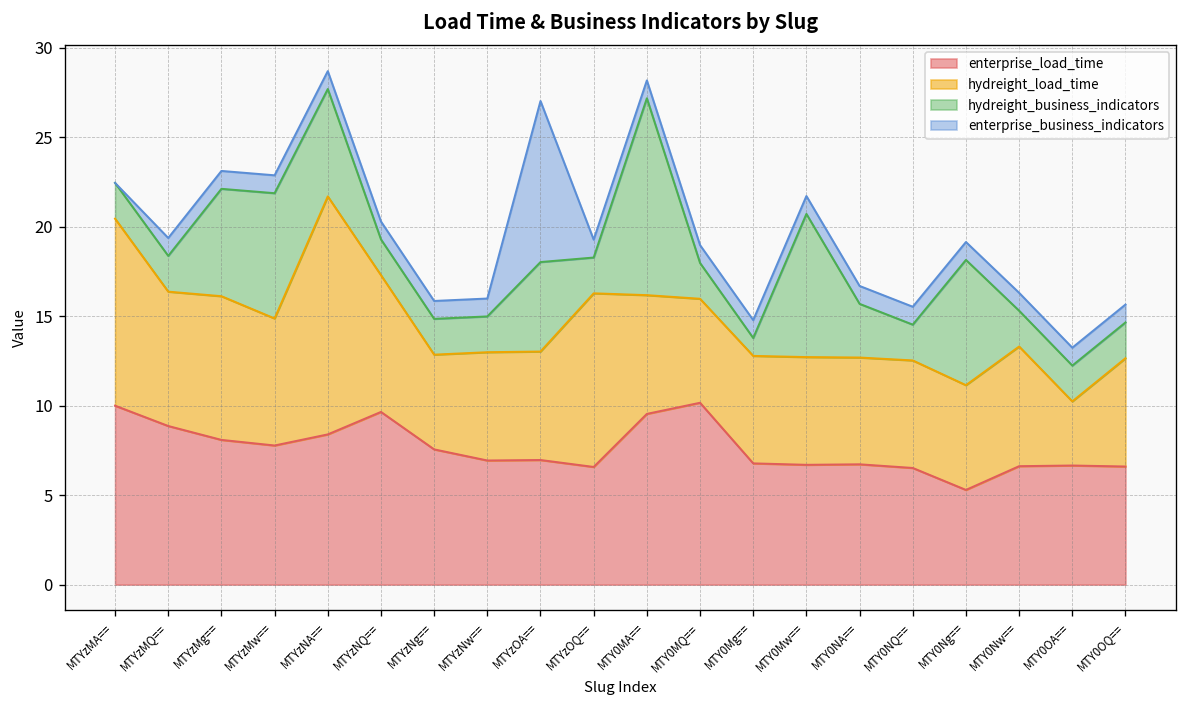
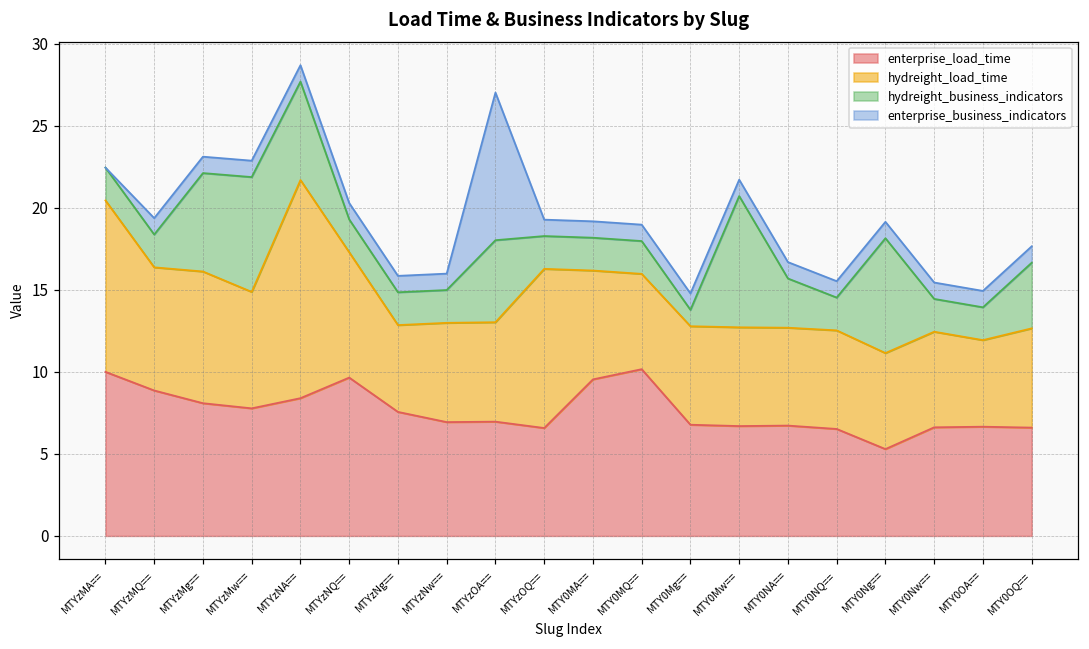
  {
    "enterprise_load_time": {
      "MTYzMA==": 10.0,
      "MTYzMQ==": 8.9,
      "MTYzMg==": 8.1,
      "MTYzMw==": 7.8,
      "MTYzNA==": 8.4,
      "MTYzNQ==": 9.7,
      "MTYzNg==": 7.6,
      "MTYzNw==": 6.9,
      "MTYzOA==": 7.0,
      "MTYzOQ==": 6.6,
      "MTY0MA==": 9.5,
      "MTY0MQ==": 10.2,
      "MTY0Mg==": 6.8,
      "MTY0Mw==": 6.7,
      "MTY0NA==": 6.7,
      "MTY0NQ==": 6.5,
      "MTY0Ng==": 5.3,
      "MTY0Nw==": 6.6,
      "MTY0OA==": 6.7,
      "MTY0OQ==": 6.6
    },
    "hydreight_load_time": {
      "MTYzMA==": 10.5,
      "MTYzMQ==": 7.5,
      "MTYzMg==": 8.0,
      "MTYzMw==": 7.1,
      "MTYzNA==": 13.3,
      "MTYzNQ==": 7.6,
      "MTYzNg==": 5.3,
      "MTYzNw==": 6.1,
      "MTYzOA==": 6.1,
      "MTYzOQ==": 9.7,
      "MTY0MA==": 6.6,
      "MTY0MQ==": 5.8,
      "MTY0Mg==": 6.0,
      "MTY0Mw==": 6.0,
      "MTY0NA==": 6.0,
      "MTY0NQ==": 6.0,
      "MTY0Ng==": 5.9,
-     "MTY0Nw==": 6.7,
-     "MTY0OA==": 3.6,
+     "MTY0Nw==": 5.8,
+     "MTY0OA==": 5.3,
      "MTY0OQ==": 6.1
    },
    "hydreight_business_indicators": {
      "MTYzMQ==": 2,
      "MTYzMg==": 6,
      "MTYzMw==": 7,
      "MTYzNA==": 6,
      "MTYzNQ==": 2,
      "MTYzNg==": 2,
      "MTYzNw==": 2,
      "MTYzOA==": 5,
      "MTYzOQ==": 2,
-     "MTY0MA==": 11,
+     "MTY0MA==": 2,
      "MTY0MQ==": 2,
      "MTY0Mg==": 1,
      "MTY0Mw==": 8,
      "MTY0NA==": 3,
      "MTY0NQ==": 2,
      "MTY0Ng==": 7,
      "MTY0Nw==": 2,
      "MTY0OA==": 2,
-     "MTY0OQ==": 2
+     "MTY0OQ==": 4
    },
    "enterprise_business_indicators": {
      "MTYzMQ==": 1.0,
      "MTYzMg==": 1.0,
      "MTYzMw==": 1.0,
      "MTYzNA==": 1.0,
      "MTYzNQ==": 1.0,
      "MTYzNg==": 1.0,
      "MTYzNw==": 1.0,
      "MTYzOA==": 9.0,
      "MTYzOQ==": 1.0,
      "MTY0MA==": 1.0,
      "MTY0MQ==": 1.0,
      "MTY0Mg==": 1.0,
      "MTY0Mw==": 1.0,
      "MTY0NA==": 1.0,
      "MTY0NQ==": 1.0,
      "MTY0Ng==": 1.0,
      "MTY0Nw==": 1.0,
      "MTY0OA==": 1.0,
      "MTY0OQ==": 1.0
    }
  }
